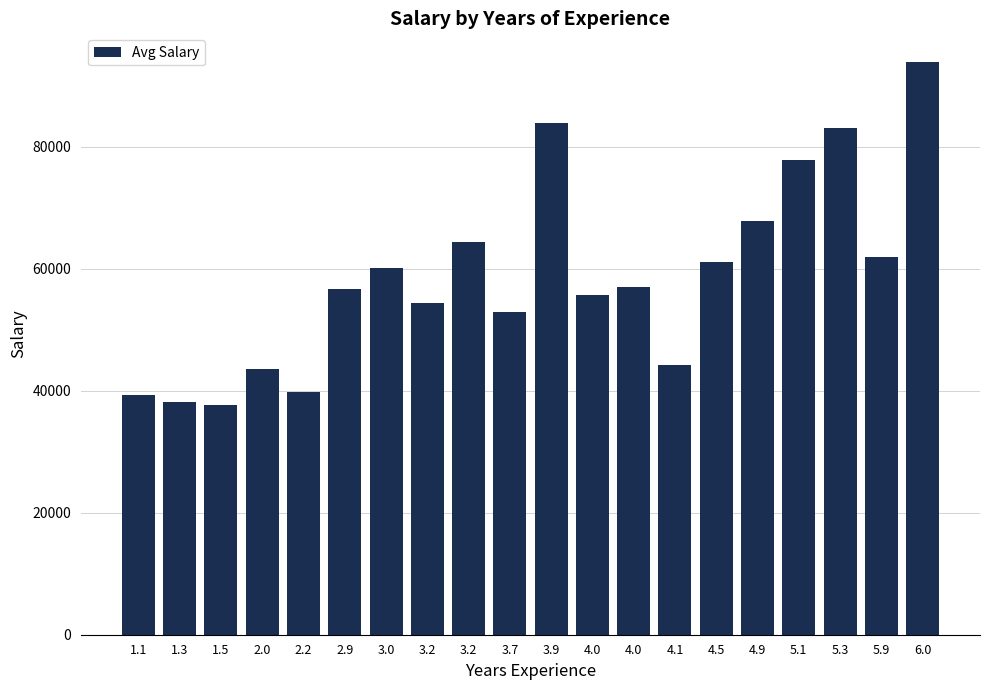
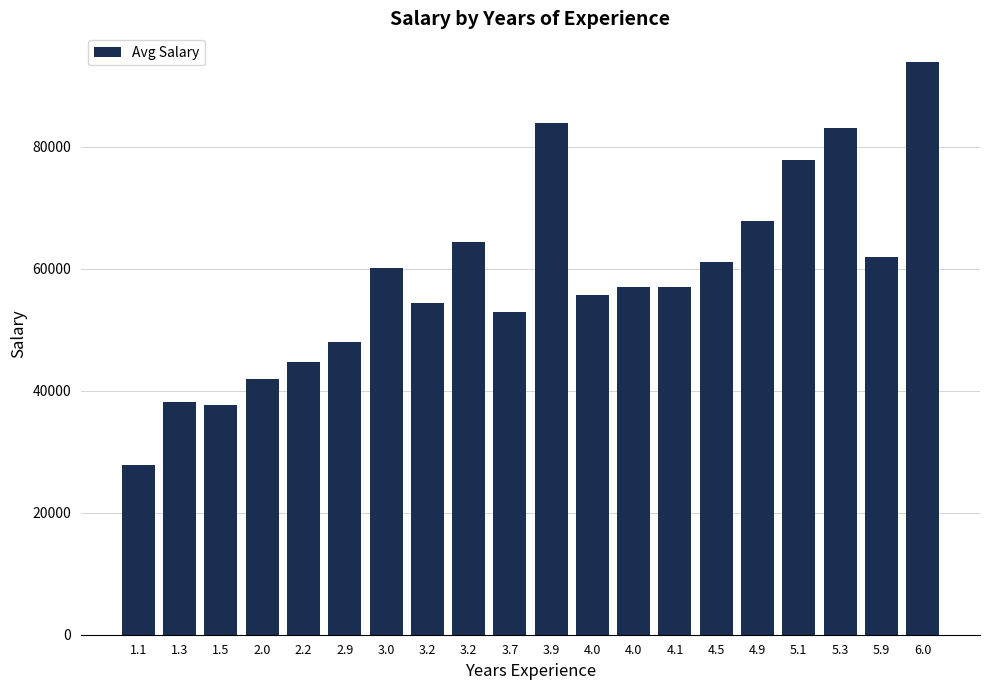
  {
-   "1.1": 39000,
+   "1.1": 28000,
    "1.3": 38000,
    "1.5": 38000,
-   "2.0": 44000,
-   "2.2": 40000,
-   "2.9": 57000,
+   "2.0": 42000,
+   "2.2": 45000,
+   "2.9": 48000,
    "3.0": 60000,
    "3.7": 53000,
    "3.9": 84000,
-   "4.1": 44000,
+   "4.1": 57000,
    "4.5": 61000,
    "4.9": 68000,
    "5.1": 78000,
    "5.3": 83000,
    "5.9": 62000,
    "6.0": 94000
  }
